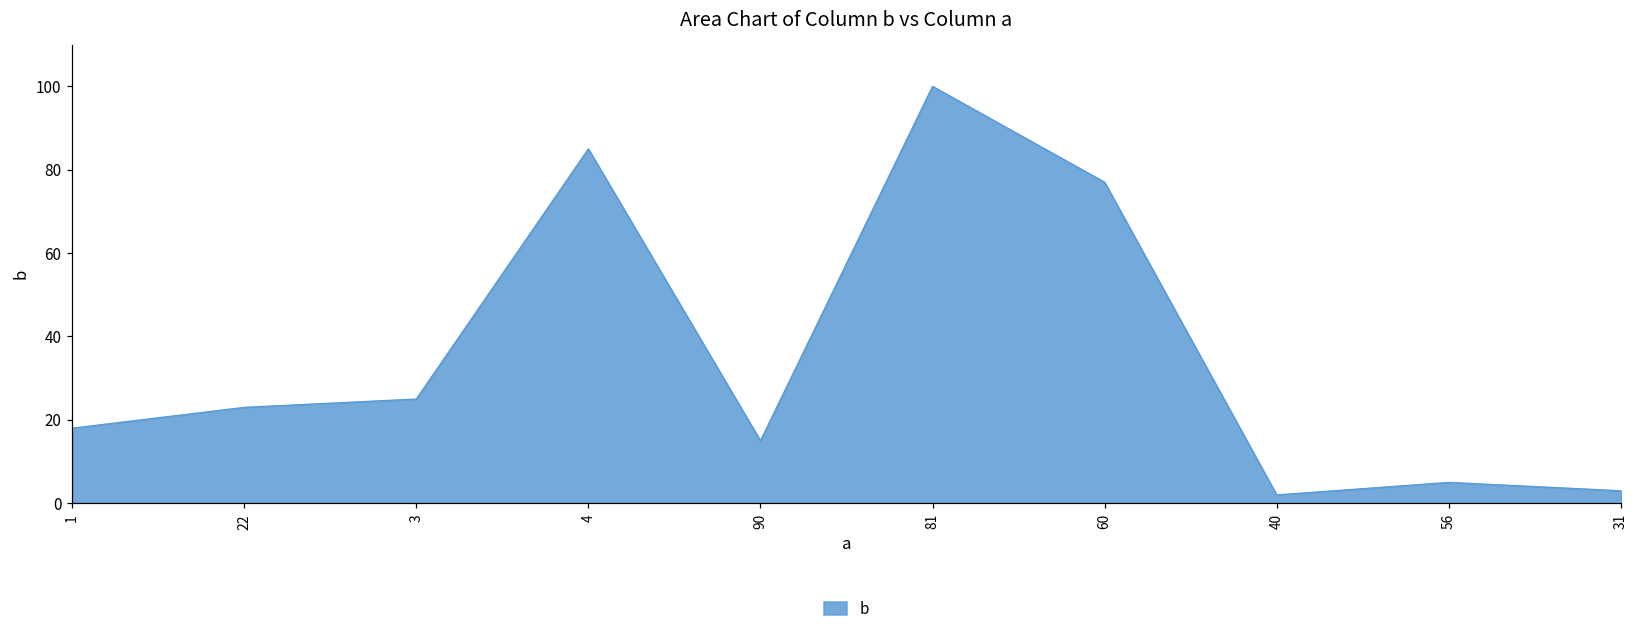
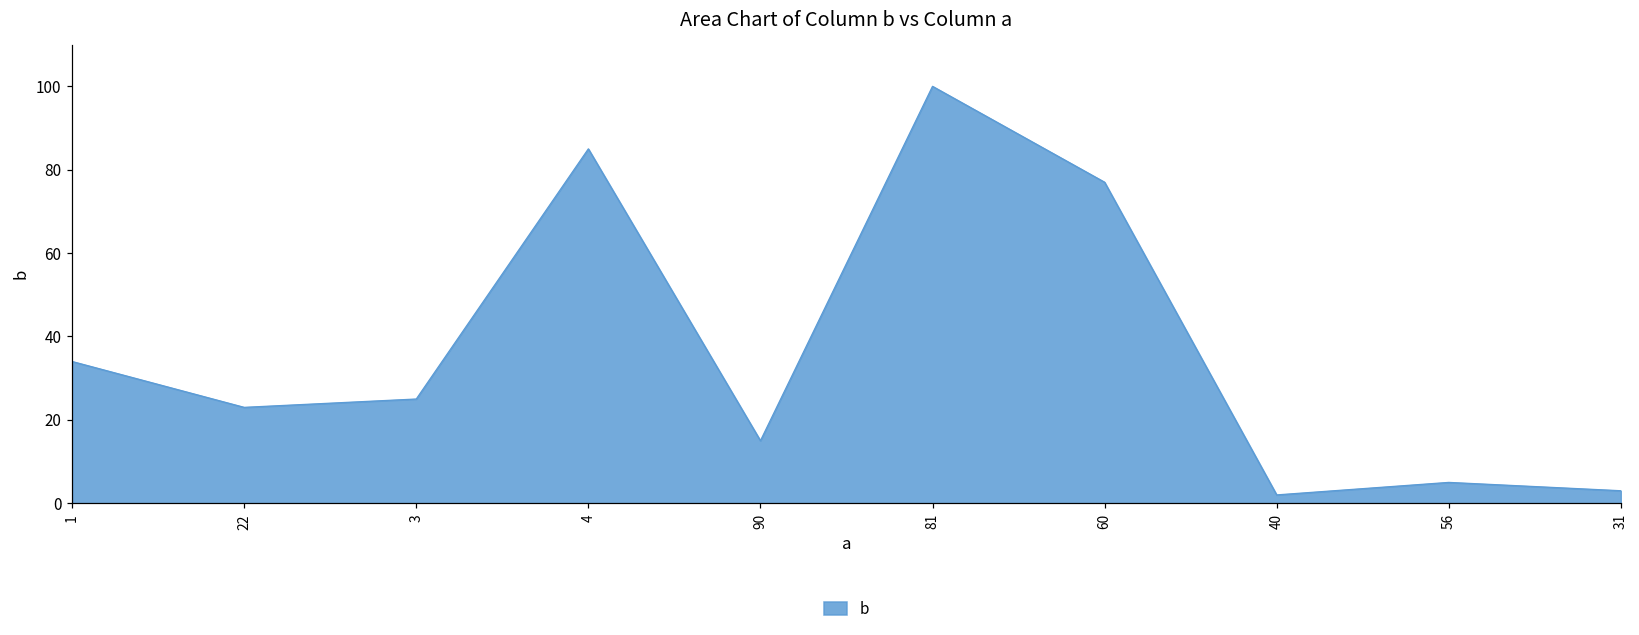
  {
-   "1": 18,
+   "1": 34,
    "22": 23,
    "3": 25,
    "4": 85,
    "90": 15,
    "81": 100,
    "60": 77,
    "40": 2,
    "56": 5,
    "31": 3
  }
